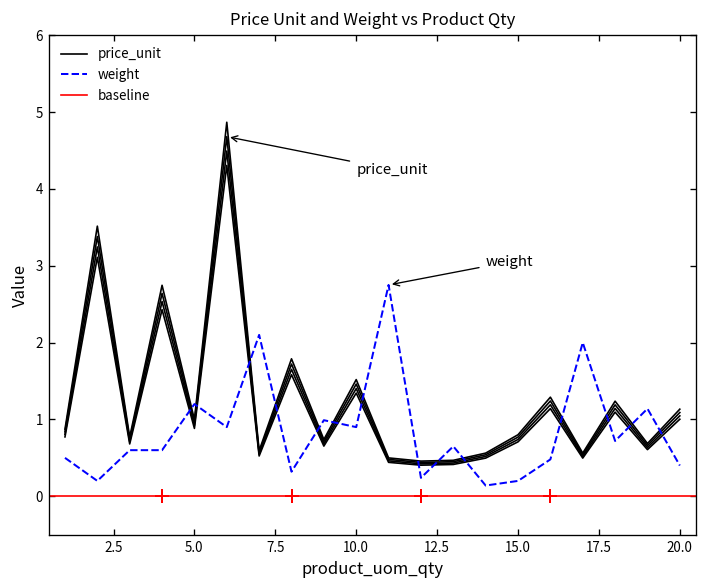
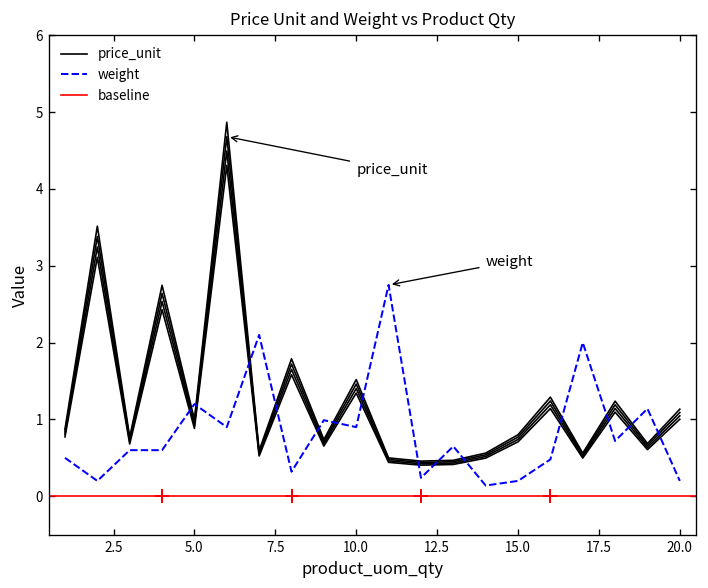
  {
    "weight": {
      "5.0": 1.2,
      "10.0": 0.9,
      "15.0": 0.2,
-     "20.0": 0.4
+     "20.0": 0.2
    }
  }
